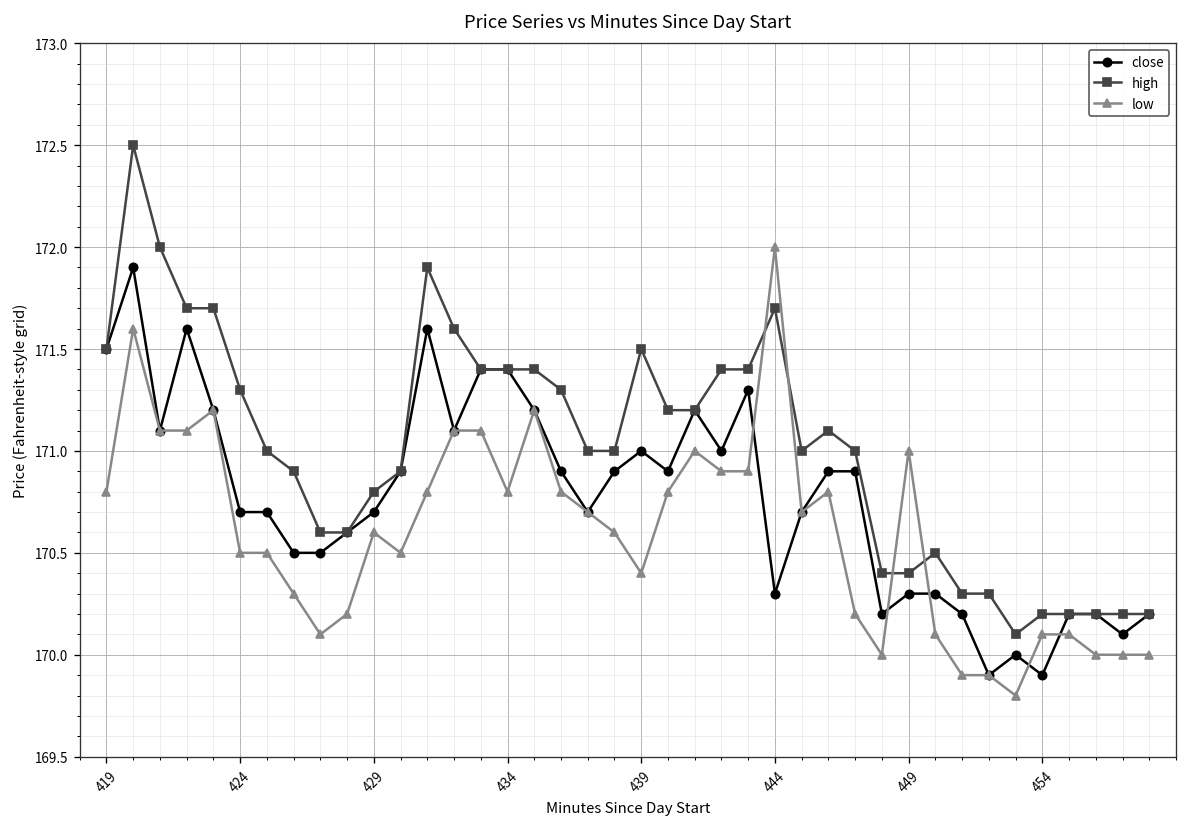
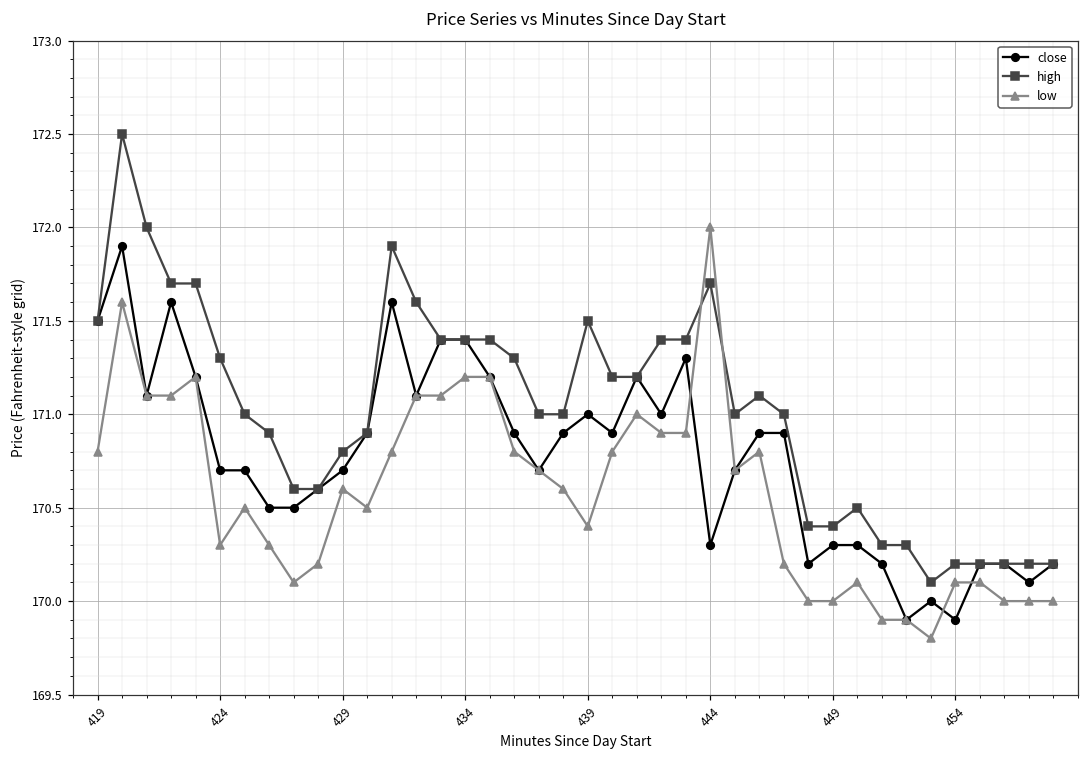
  {
    "close": {
      "424": 170.7,
      "429": 170.7,
      "439": 171.0,
      "444": 170.3,
      "449": 170.3,
      "454": 169.9
    },
    "high": {
      "424": 171.3,
      "429": 170.8,
      "439": 171.5,
      "444": 171.7,
      "449": 170.4,
      "454": 170.2
    },
    "low": {
      "419": 170.8,
-     "424": 170.5,
+     "424": 170.3,
      "429": 170.6,
-     "434": 170.8,
+     "434": 171.2,
      "439": 170.4,
      "444": 172.0,
-     "449": 171,
+     "449": 170,
      "454": 170.1
    }
  }
